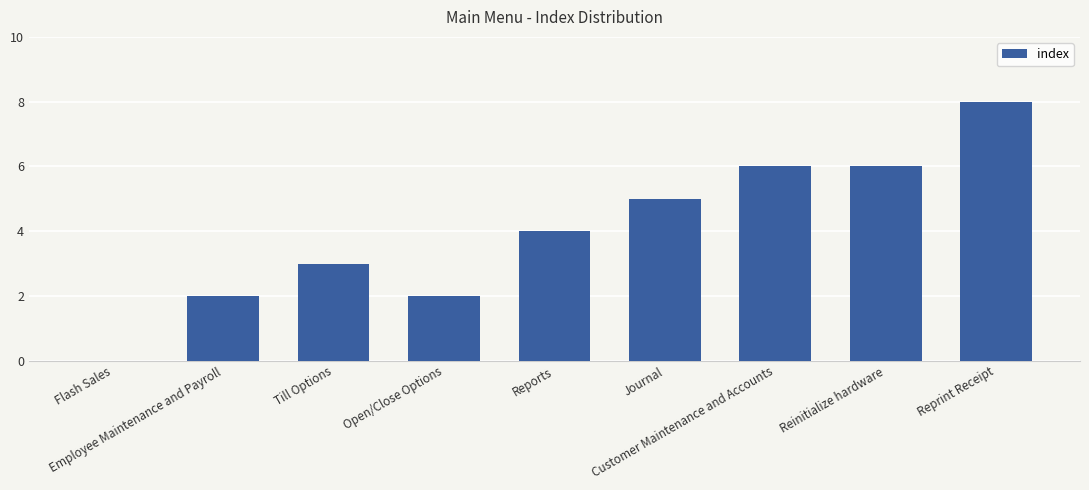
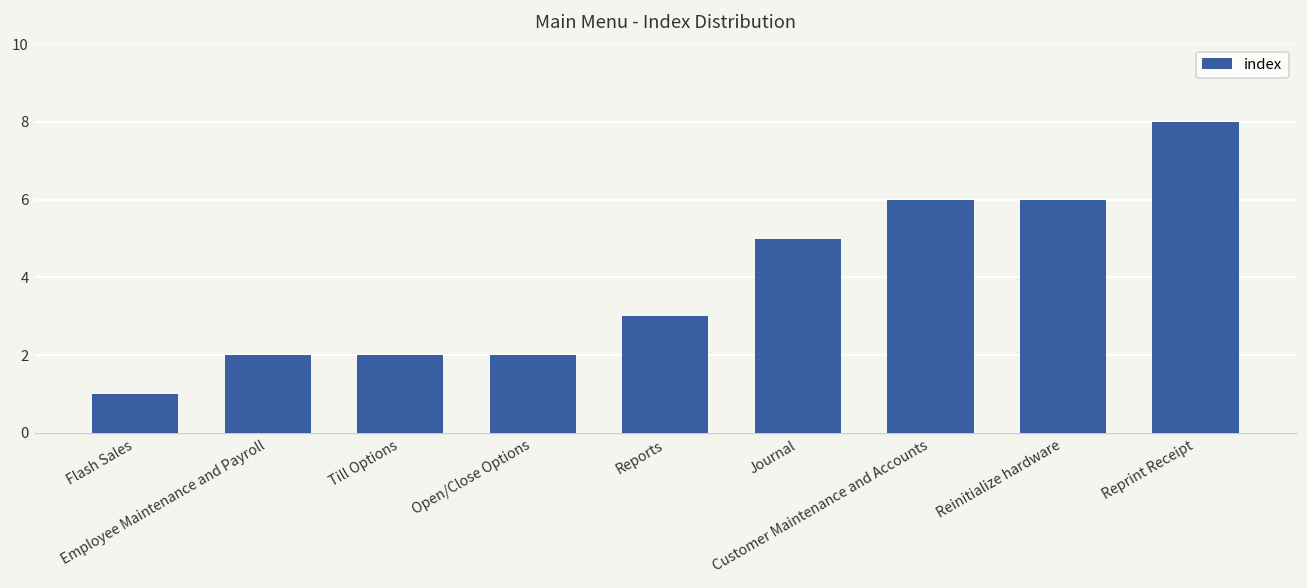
  {
-   "Flash Sales": 0,
+   "Flash Sales": 1,
    "Employee Maintenance and Payroll": 2,
-   "Till Options": 3,
+   "Till Options": 2,
    "Open/Close Options": 2,
-   "Reports": 4,
+   "Reports": 3,
    "Journal": 5,
    "Customer Maintenance and Accounts": 6,
    "Reinitialize hardware": 6,
    "Reprint Receipt": 8
  }
